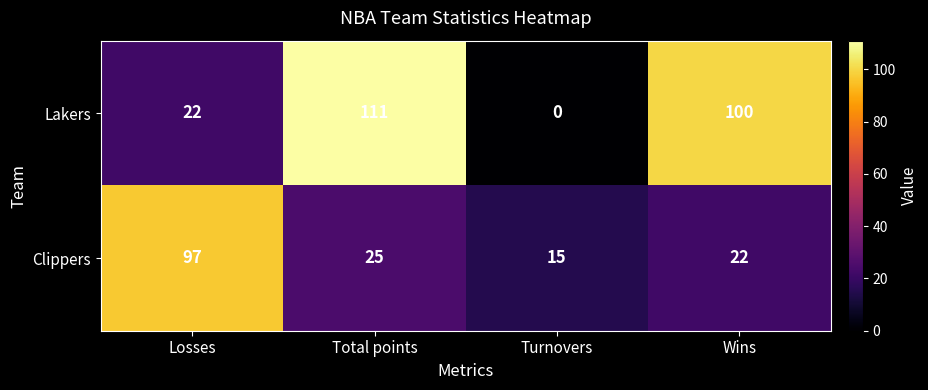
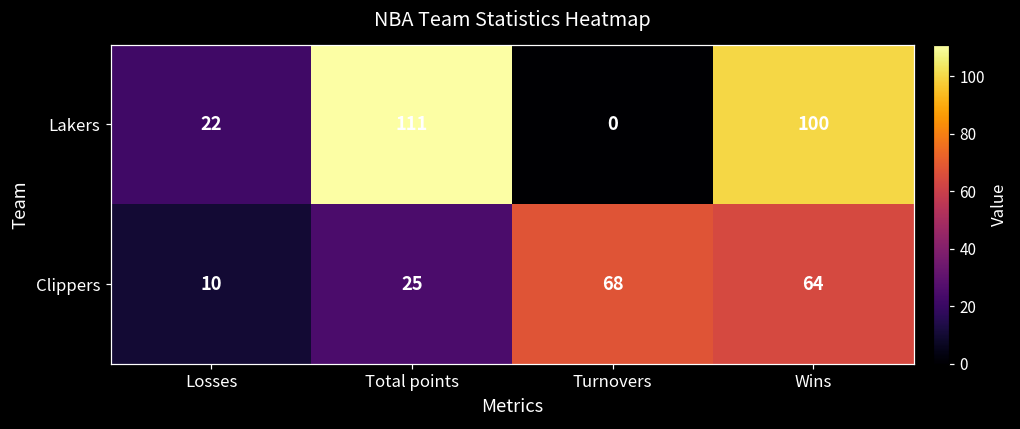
  {
    "Lakers": {
      "Losses": 22,
      "Total points": 111,
      "Turnovers": 0,
      "Wins": 100
    },
    "Clippers": {
-     "Losses": 97,
+     "Losses": 10,
      "Total points": 25,
-     "Turnovers": 15,
-     "Wins": 22
+     "Turnovers": 68,
+     "Wins": 64
    }
  }
